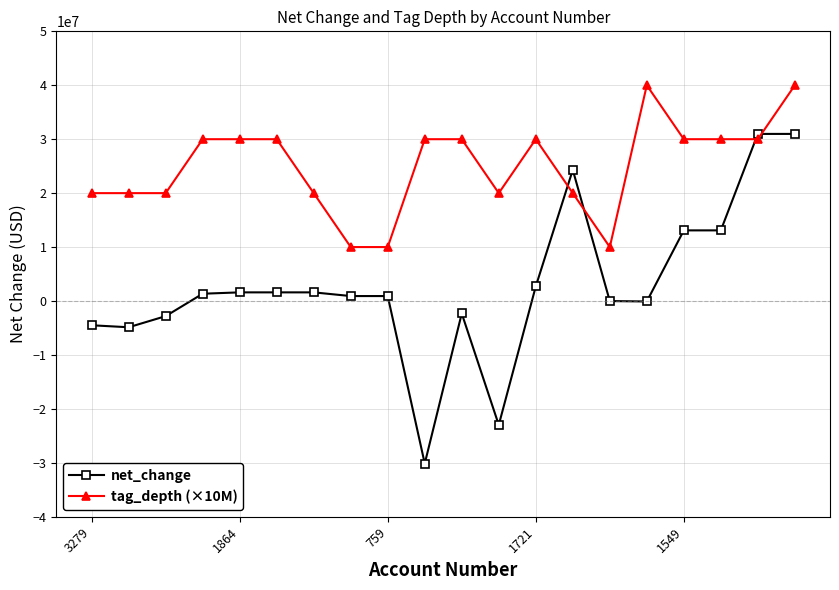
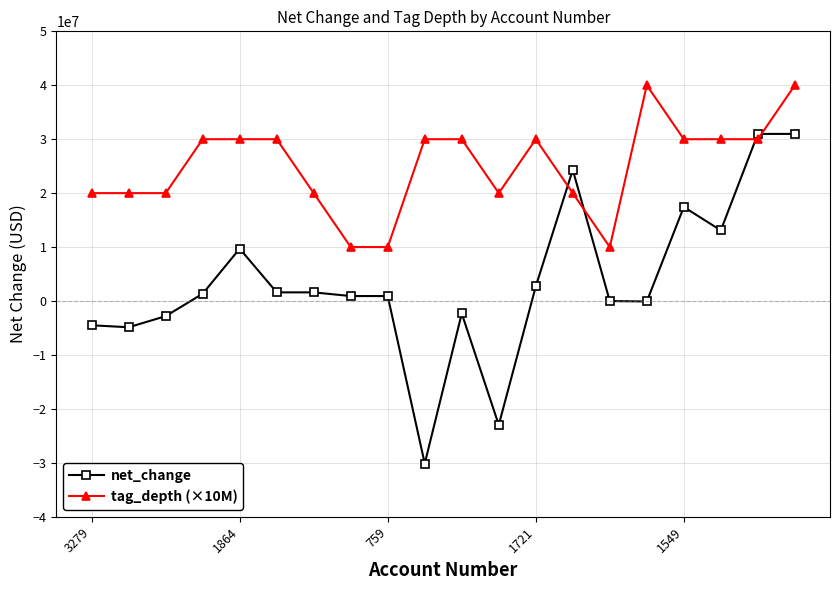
  {
    "net_change": {
      "3279": -5000000,
-     "1864": 2000000,
+     "1864": 10000000,
      "759": 1000000,
      "1721": 3000000,
-     "1549": 13000000
+     "1549": 17000000
    },
    "tag_depth (×10M)": {
      "3279": 20000000,
      "1864": 30000000,
      "759": 10000000,
      "1721": 30000000,
      "1549": 30000000
    }
  }
